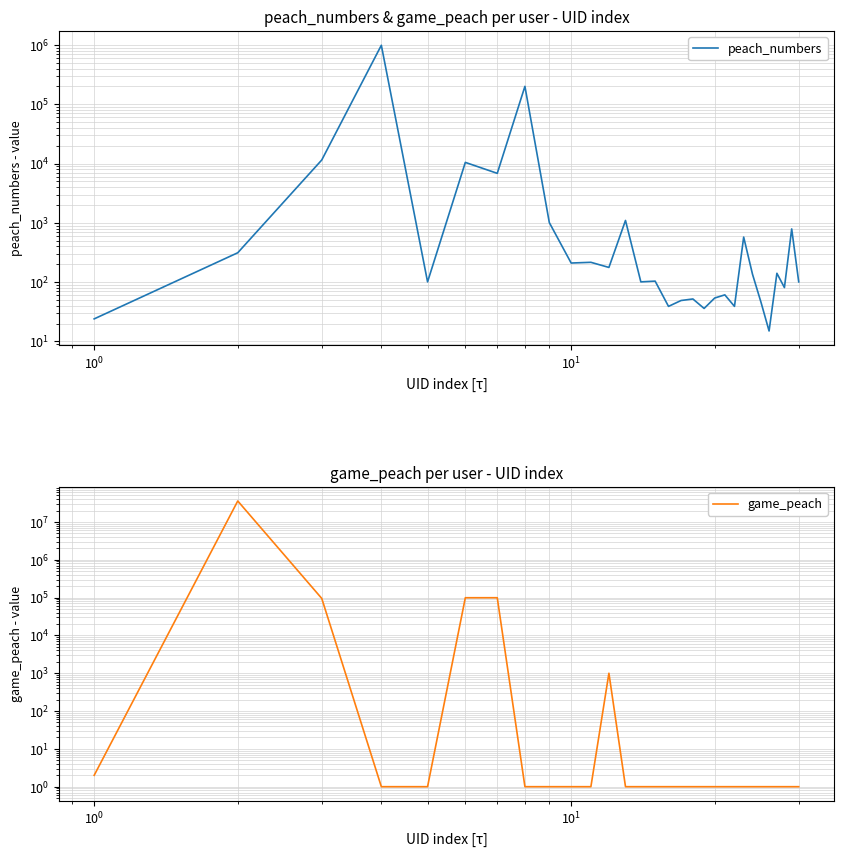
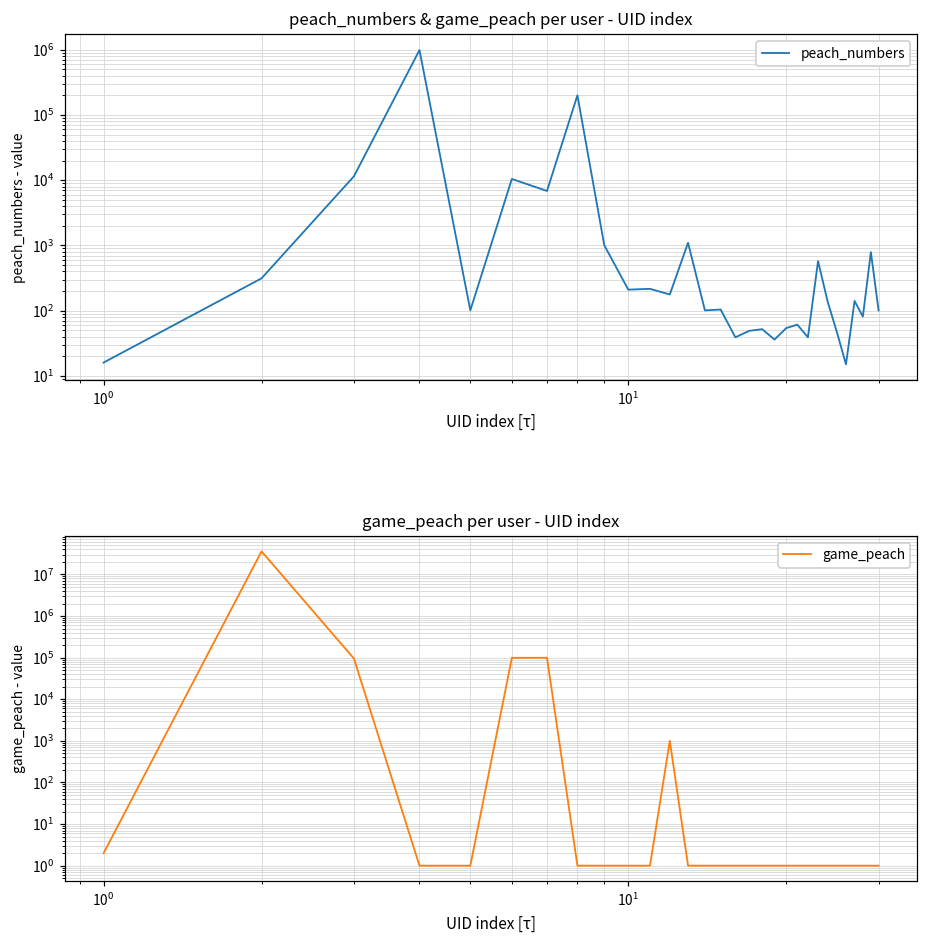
  {
    "peach_numbers & game_peach per user - UID index": {
-     "10^0": 24,
+     "10^0": 16,
      "10^1": 210
    },
    "game_peach per user - UID index": {
      "10^0": 2,
      "10^1": 1.0
    }
  }
